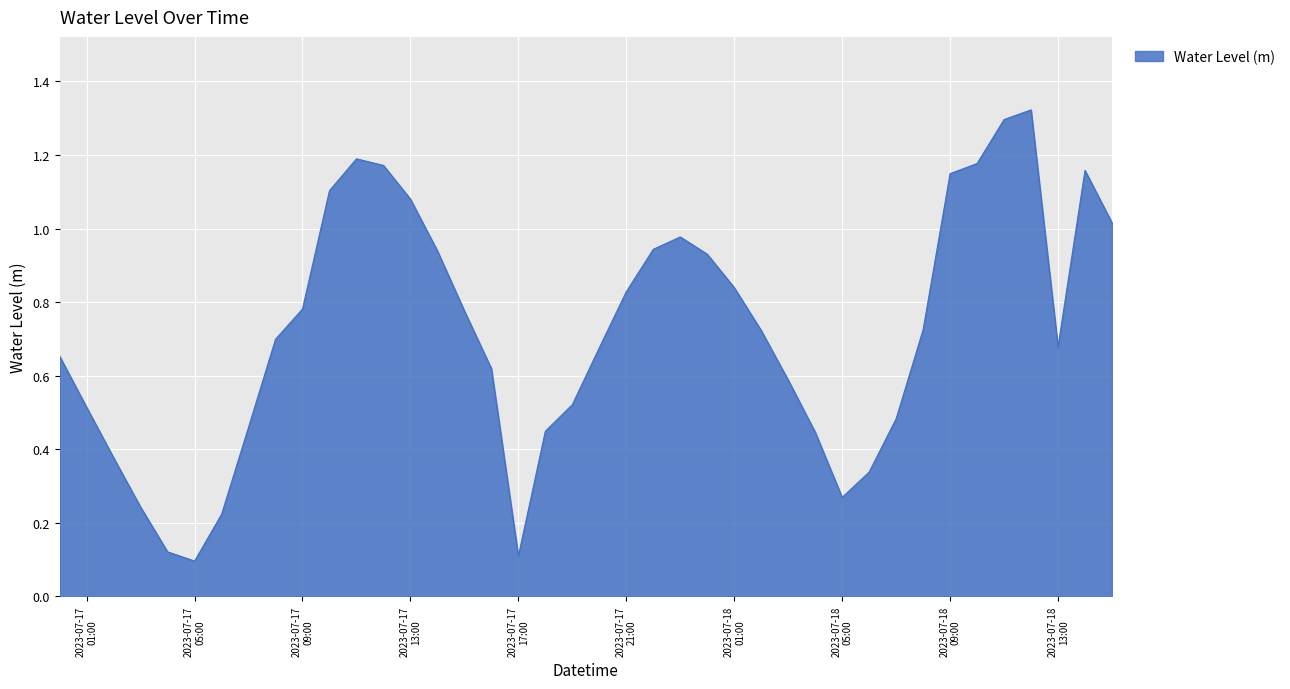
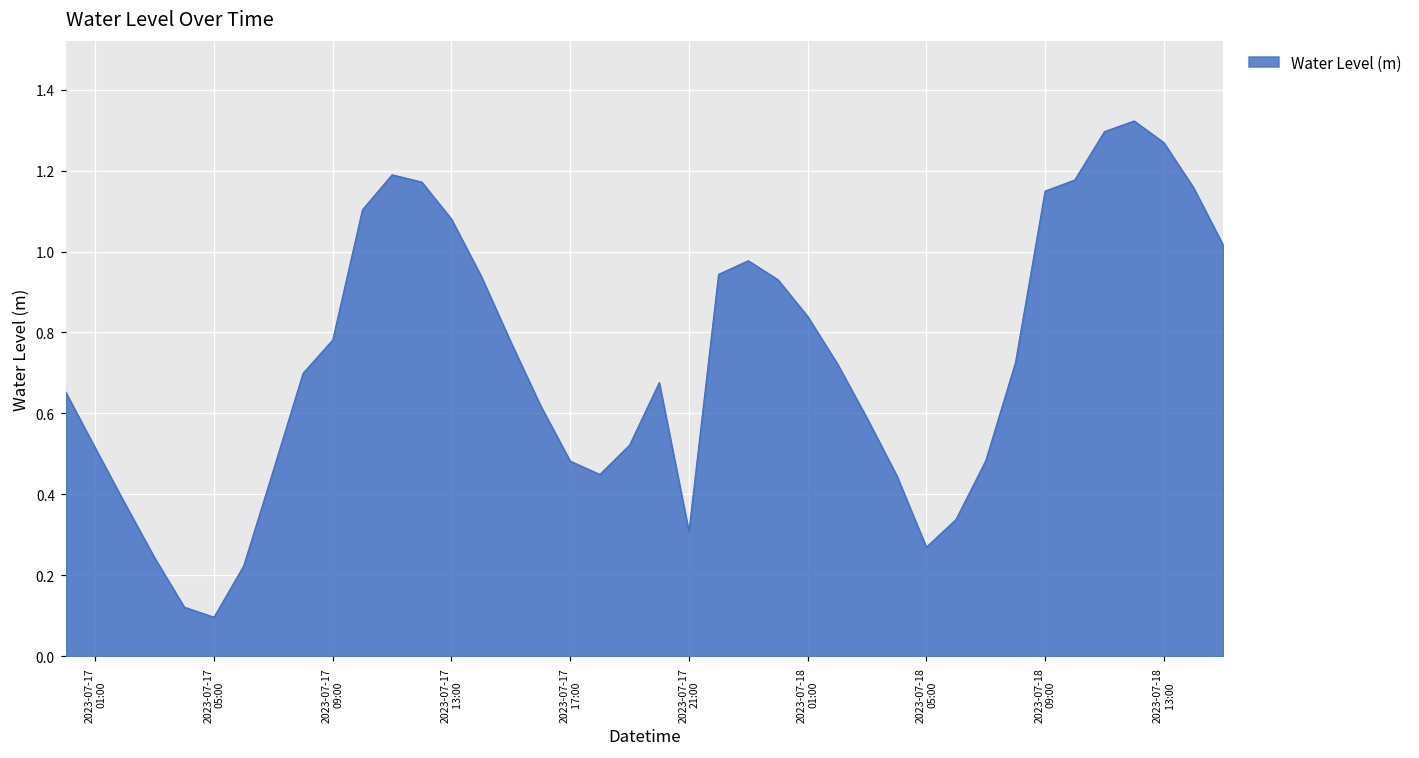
  {
    "2023-07-17 01:00": 0.51,
    "2023-07-17 05:00": 0.10,
    "2023-07-17 09:00": 0.78,
    "2023-07-17 13:00": 1.08,
-   "2023-07-17 17:00": 0.11,
-   "2023-07-17 21:00": 0.83,
+   "2023-07-17 17:00": 0.48,
+   "2023-07-17 21:00": 0.31,
    "2023-07-18 01:00": 0.84,
    "2023-07-18 05:00": 0.27,
    "2023-07-18 09:00": 1.15,
-   "2023-07-18 13:00": 0.68
+   "2023-07-18 13:00": 1.27
  }
